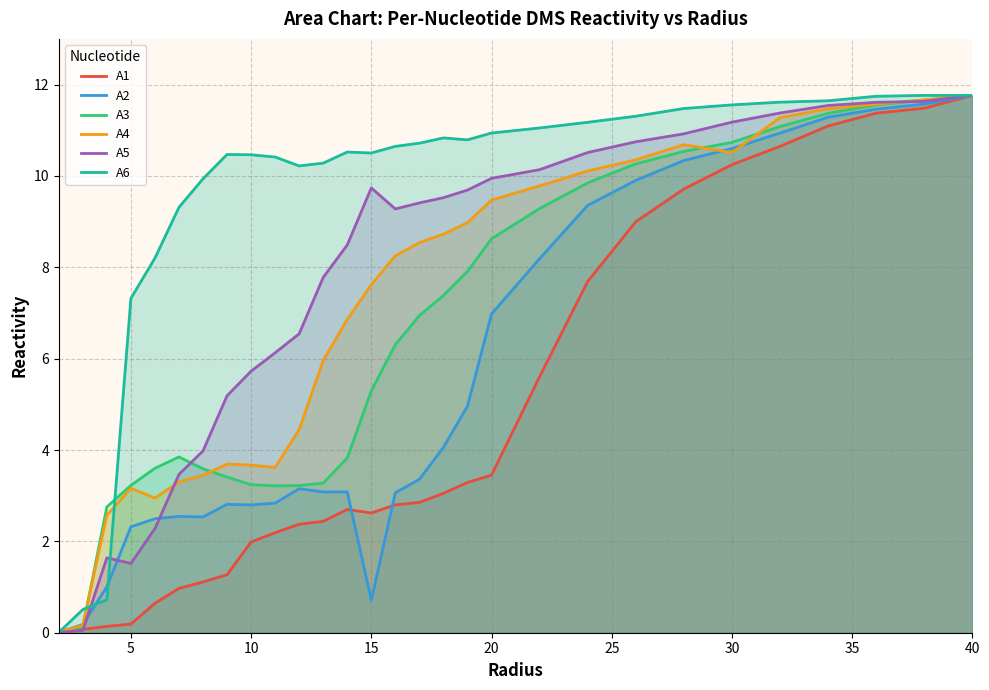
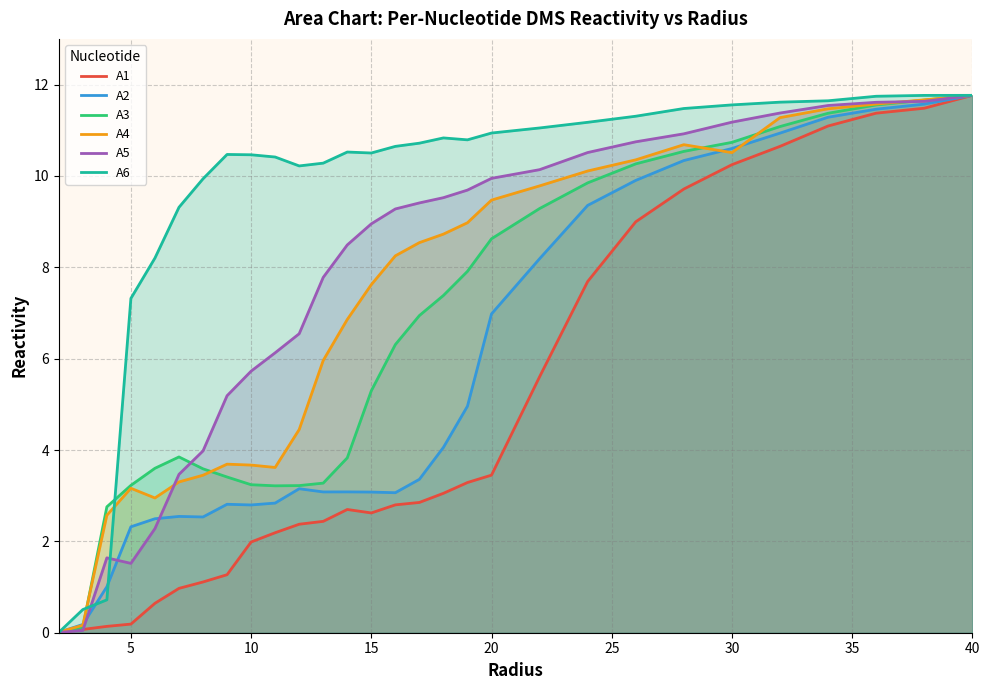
  {
    "A1": {
      "5": 0.2,
      "10": 2.0,
      "15": 2.6,
      "20": 3.5,
      "30": 10.2
    },
    "A2": {
      "5": 2.3,
      "10": 2.8,
-     "15": 0.7,
+     "15": 3.1,
      "20": 7.0,
      "30": 10.6
    },
    "A4": {
      "5": 3.2,
      "10": 3.7,
      "15": 7.6,
      "20": 9.5,
      "30": 10.5
    },
    "A5": {
      "5": 1.5,
      "10": 5.7,
-     "15": 9.7,
+     "15": 9.0,
      "20": 9.9,
      "30": 11.2
    }
  }
